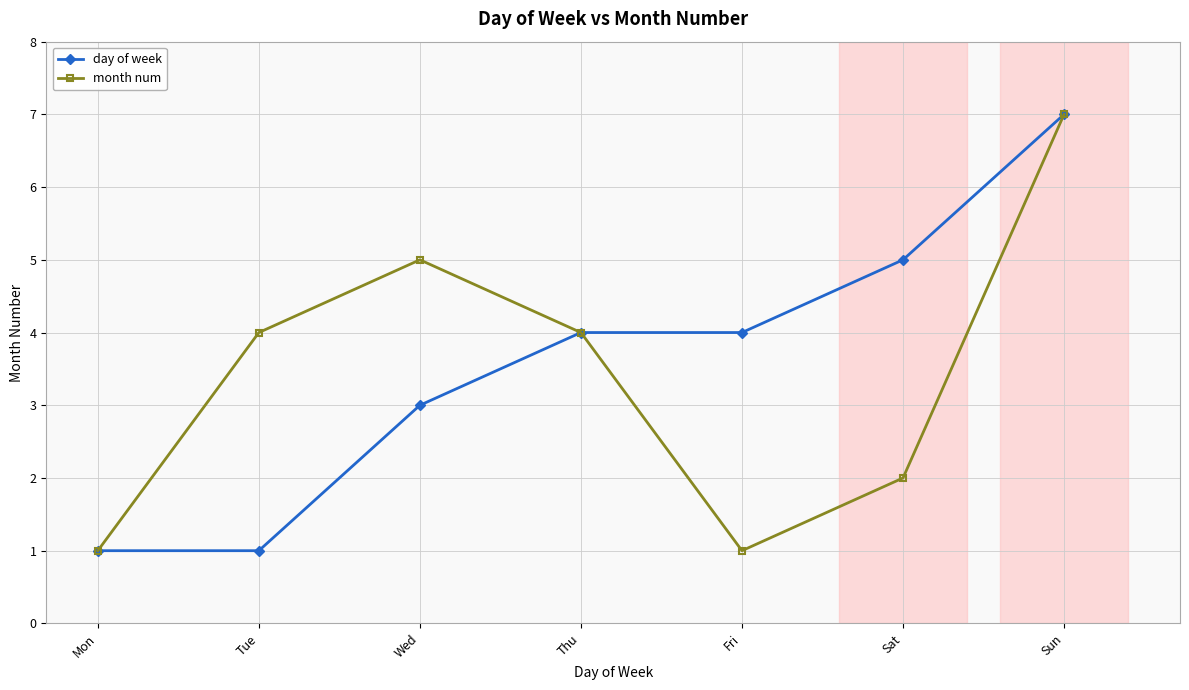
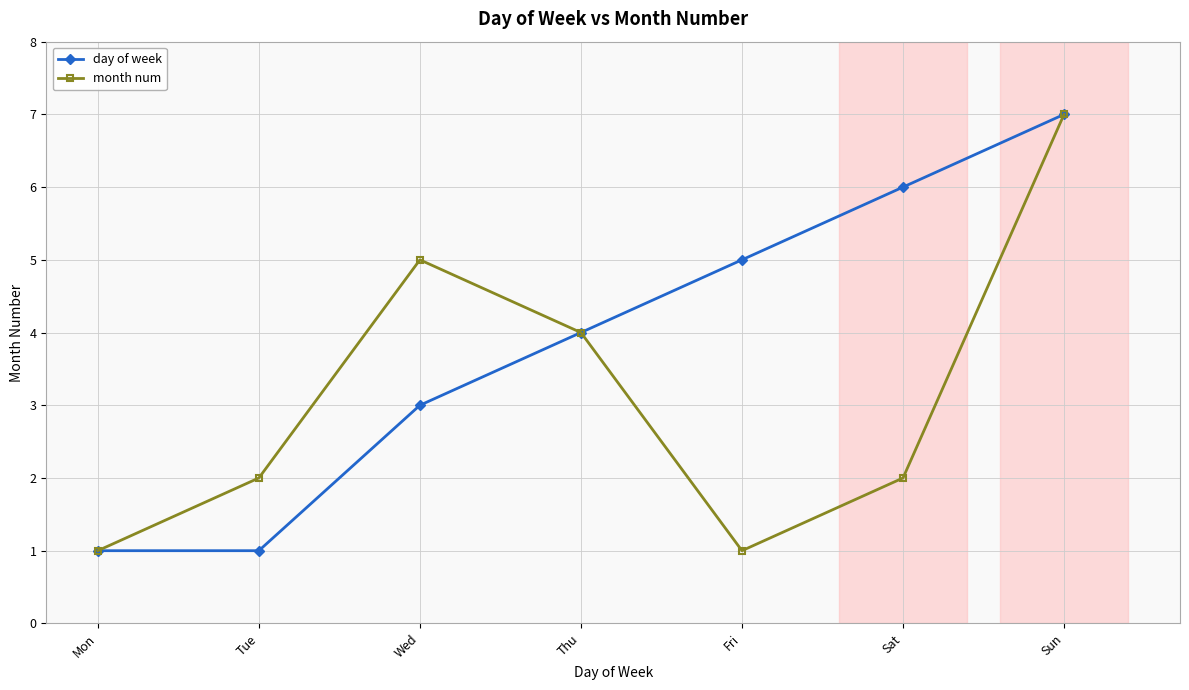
  {
    "day of week": {
      "Tue": 1,
      "Wed": 3,
-     "Fri": 4,
-     "Sat": 5
+     "Fri": 5,
+     "Sat": 6
    },
    "month num": {
-     "Tue": 4,
+     "Tue": 2,
      "Wed": 5,
      "Fri": 1,
      "Sat": 2
    }
  }
